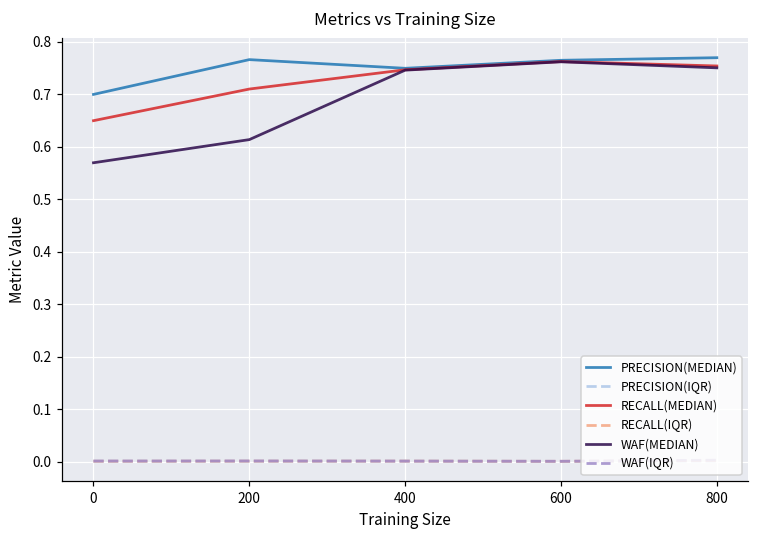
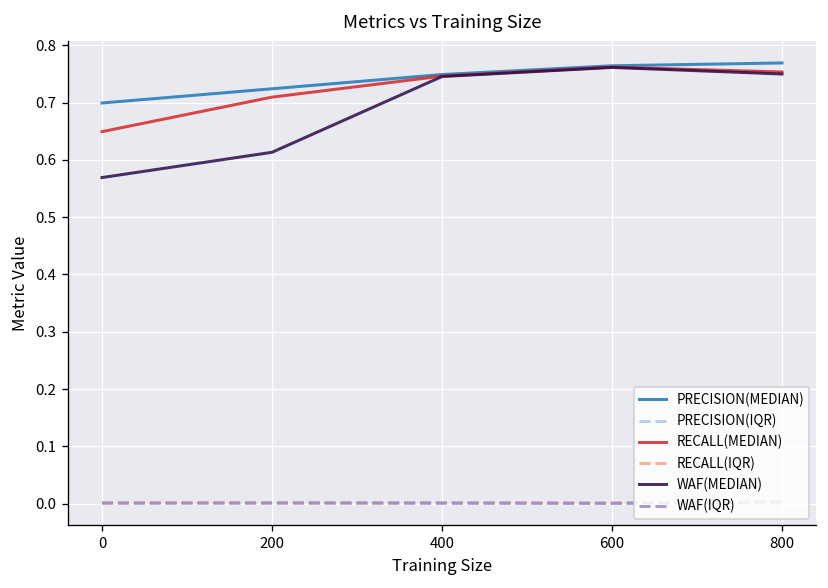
  {
    "PRECISION(MEDIAN)": {
      "0": 0.70,
-     "200": 0.77,
+     "200": 0.72,
      "800": 0.77
    },
    "RECALL(MEDIAN)": {
      "0": 0.65,
      "200": 0.71
    },
    "WAF(MEDIAN)": {
      "0": 0.57,
      "200": 0.61
    }
  }
